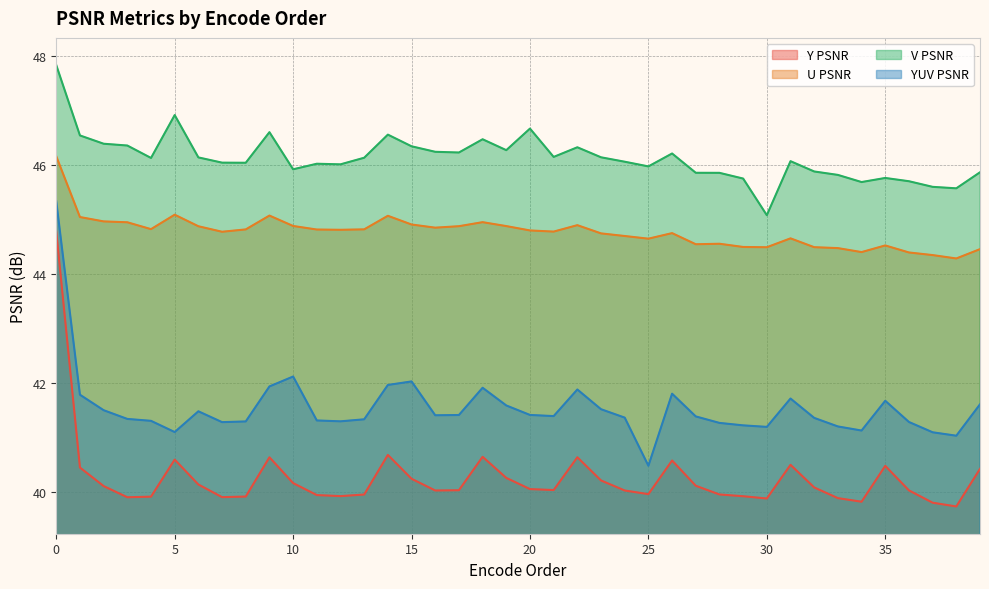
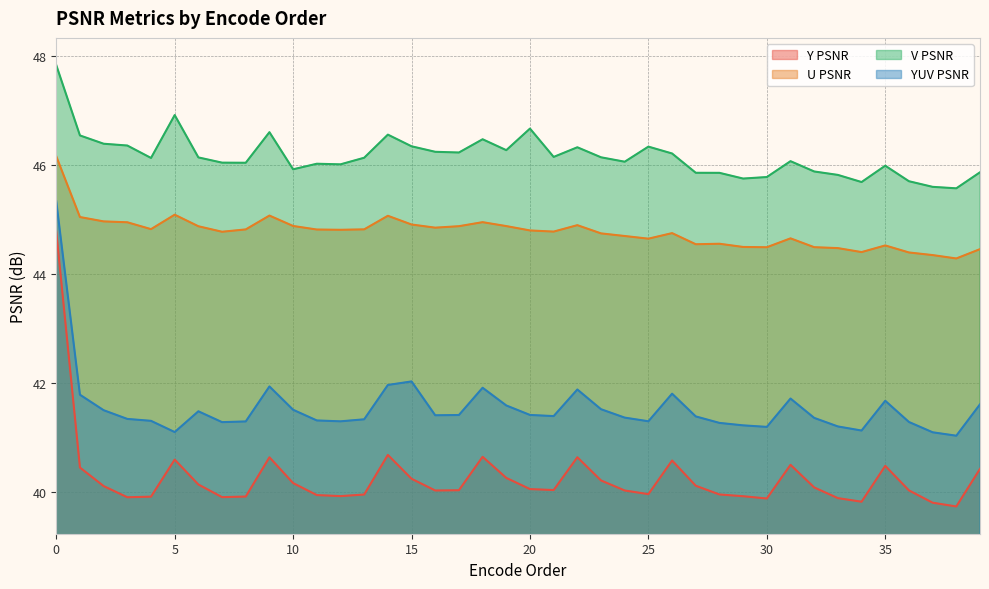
  {
    "V PSNR": {
      "0": 47.8,
      "5": 46.9,
      "10": 45.9,
      "15": 46.3,
      "20": 46.7,
-     "25": 46.0,
-     "30": 45.1,
-     "35": 45.8
+     "25": 46.3,
+     "30": 45.8,
+     "35": 46.0
    },
    "YUV PSNR": {
      "0": 45.3,
      "5": 41.1,
-     "10": 42.1,
+     "10": 41.5,
      "15": 42.0,
      "20": 41.4,
-     "25": 40.5,
+     "25": 41.3,
      "30": 41.2,
      "35": 41.7
    }
  }
